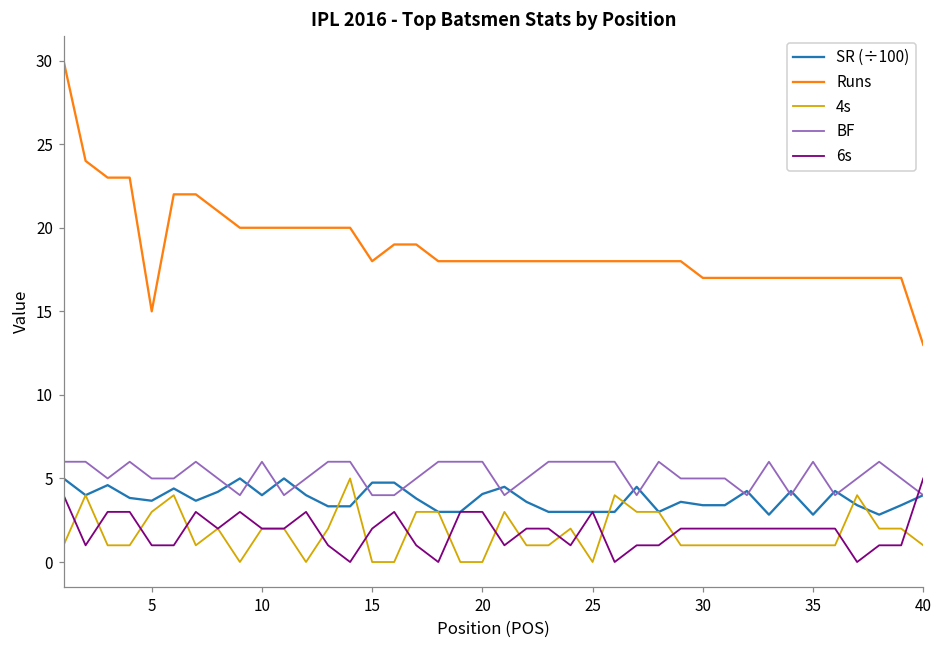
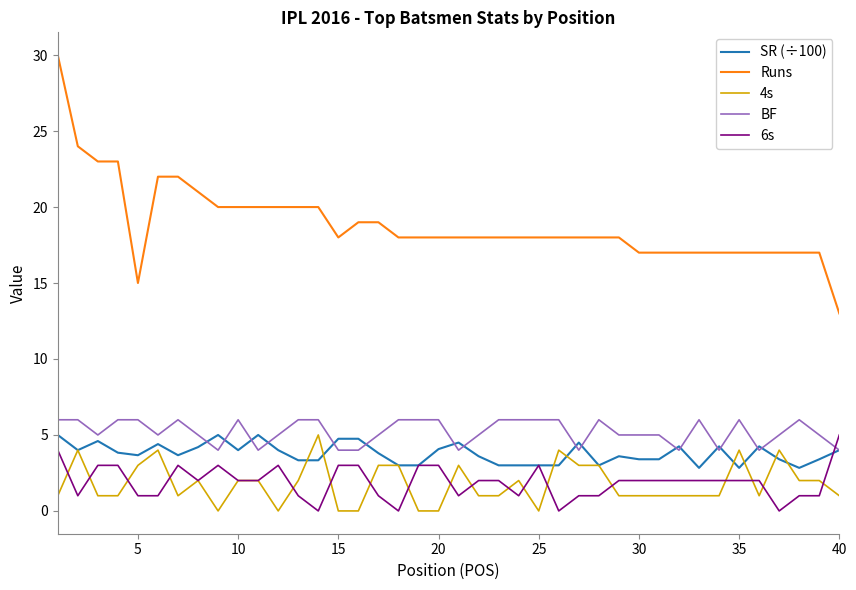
  {
    "SR (÷100)": {
      "5": 3.7,
      "10": 4,
      "15": 4.8,
      "20": 4,
      "30": 3.4,
      "35": 2.8
    },
    "Runs": {
      "5": 15,
      "10": 20,
      "15": 18,
      "20": 18,
      "25": 18,
      "30": 17,
      "35": 17,
      "40": 13
    },
    "4s": {
      "5": 3,
      "15": 0,
      "20": 0,
      "25": 0,
      "30": 1,
-     "35": 1,
+     "35": 4,
      "40": 1
    },
    "BF": {
-     "5": 5,
+     "5": 6,
      "10": 6,
      "15": 4,
      "20": 6,
      "25": 6,
      "30": 5,
      "35": 6
    },
    "6s": {
      "5": 1,
-     "15": 2,
+     "15": 3,
      "20": 3,
      "30": 2,
      "35": 2,
      "40": 5
    }
  }
